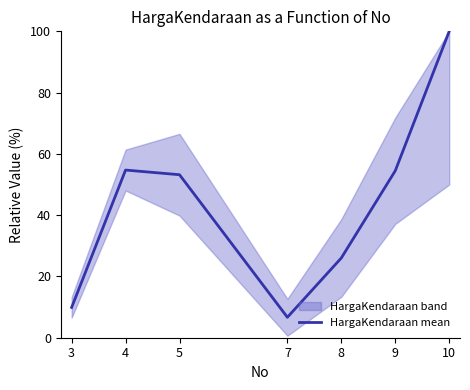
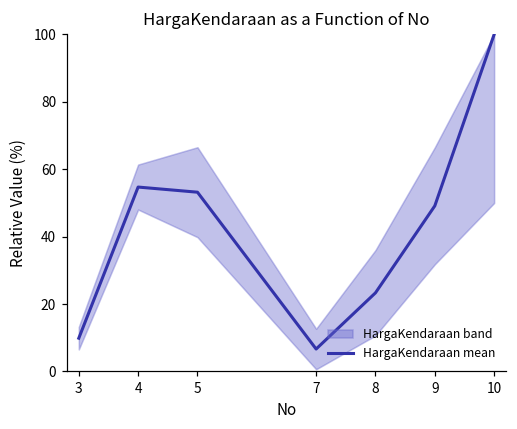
  {
    "HargaKendaraan mean": {
      "3": 10,
      "4": 55,
      "5": 53,
      "7": 7,
-     "8": 26,
-     "9": 54
+     "8": 23,
+     "9": 49
    }
  }
